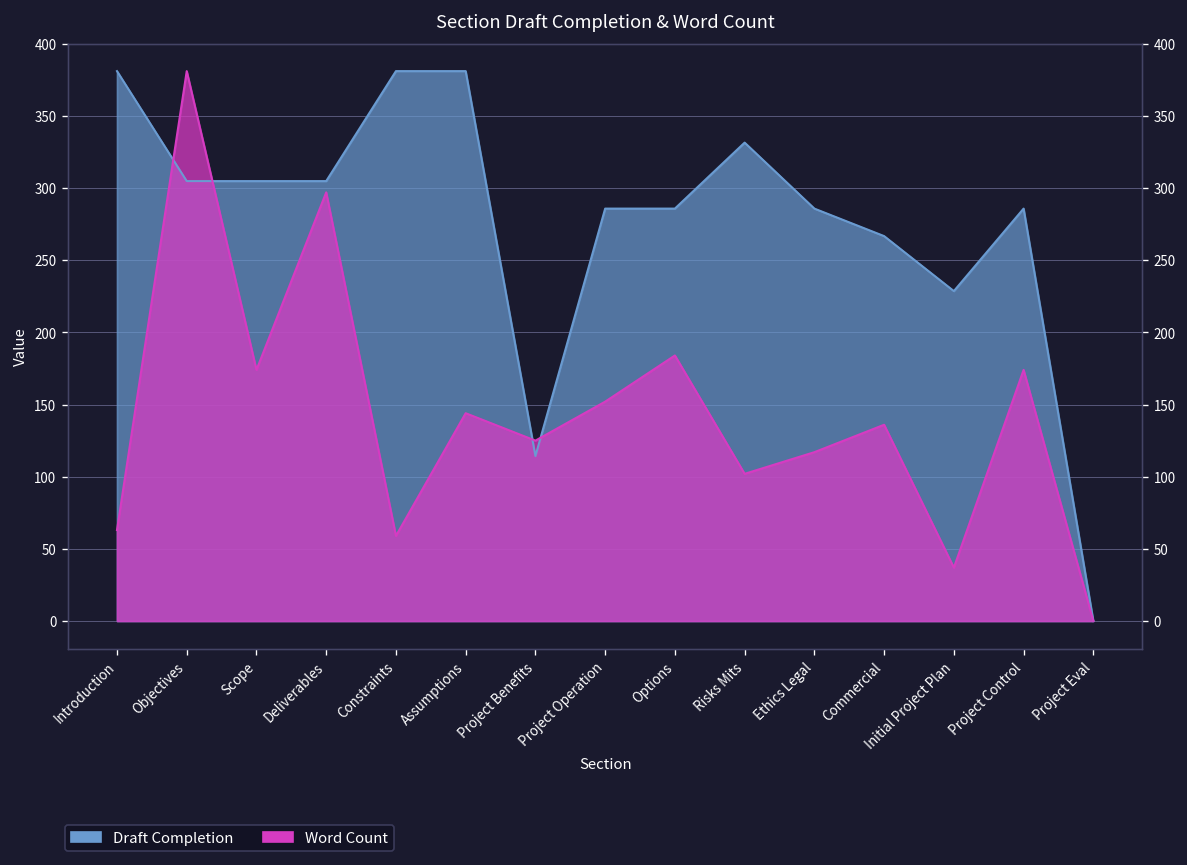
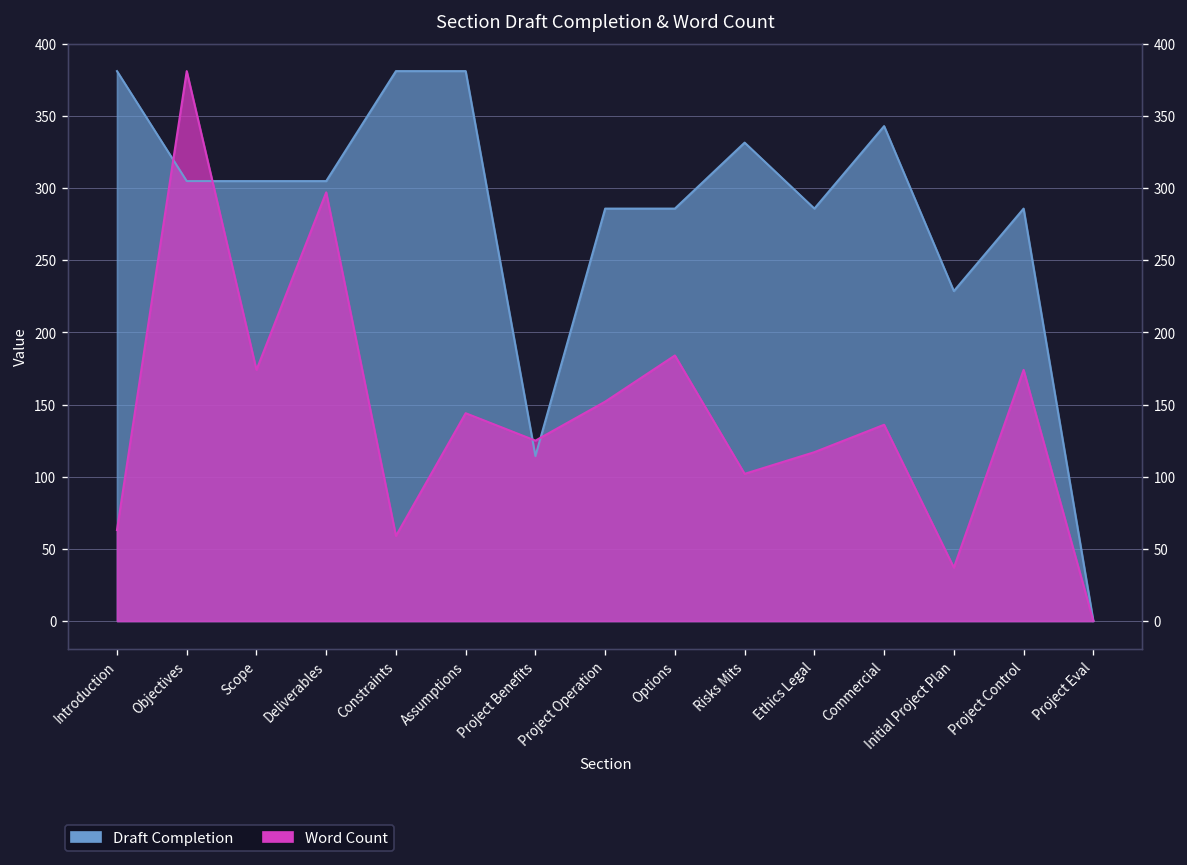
  {
    "Draft Completion": {
      "Introduction": 381,
      "Objectives": 305,
      "Scope": 305,
      "Deliverables": 305,
      "Constraints": 381,
      "Assumptions": 381,
      "Project Benefits": 114,
      "Project Operation": 286,
      "Options": 286,
      "Risks Mits": 331,
      "Ethics Legal": 286,
-     "Commercial": 267,
+     "Commercial": 343,
      "Initial Project Plan": 229,
      "Project Control": 286
    },
    "Word Count": {
      "Introduction": 63,
      "Objectives": 381,
      "Scope": 174,
      "Deliverables": 297,
      "Constraints": 59,
      "Assumptions": 144,
      "Project Benefits": 125,
      "Project Operation": 152,
      "Options": 184,
      "Risks Mits": 102,
      "Ethics Legal": 117,
      "Commercial": 136,
      "Initial Project Plan": 37,
      "Project Control": 174
    }
  }
